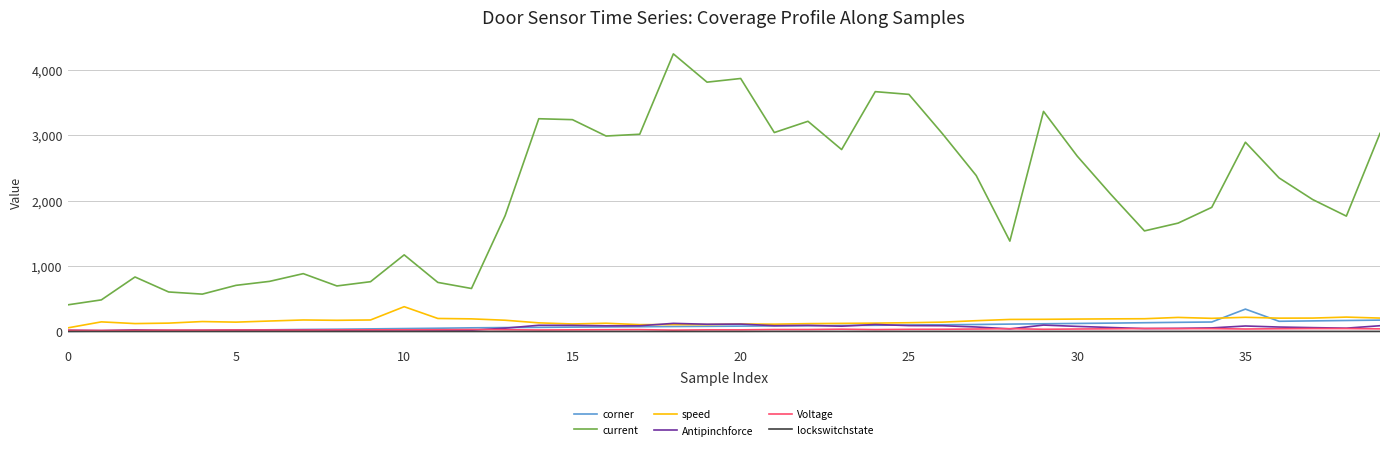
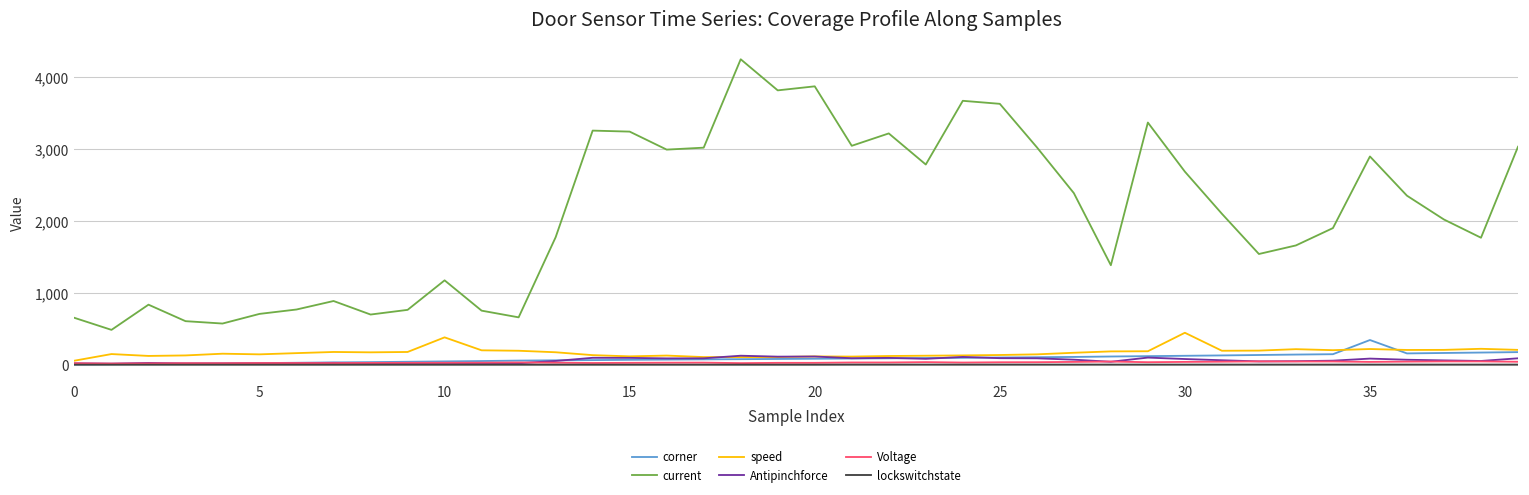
  {
    "corner": {
      "30": "100",
      "35": "300"
    },
    "current": {
-     "0": "400",
+     "0": "700",
      "5": "700",
      "10": "1,200",
      "15": "3,200",
      "20": "3,900",
      "25": "3,600",
      "30": "2,700",
      "35": "2,900"
    },
    "speed": {
      "5": "100",
      "10": "400",
-     "30": "200",
+     "30": "400",
      "35": "200"
    },
    "Antipinchforce": {
      "30": "100",
      "35": "100"
    }
  }
